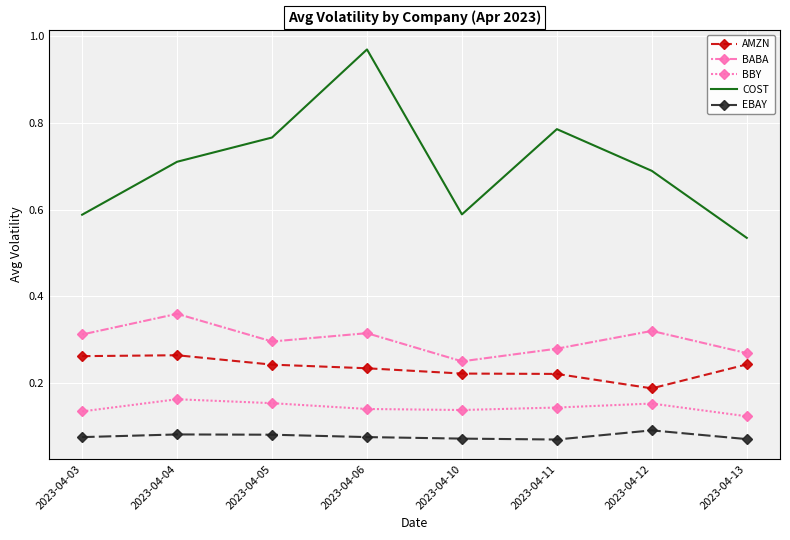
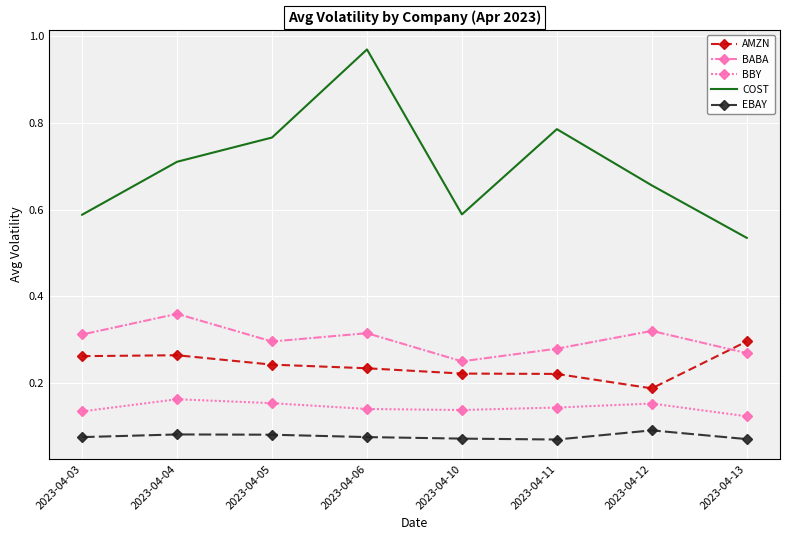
  {
    "AMZN": {
      "2023-04-03": 0.26,
      "2023-04-04": 0.26,
      "2023-04-05": 0.24,
      "2023-04-06": 0.23,
      "2023-04-10": 0.22,
      "2023-04-11": 0.22,
      "2023-04-12": 0.19,
-     "2023-04-13": 0.24
+     "2023-04-13": 0.30
    },
    "COST": {
      "2023-04-03": 0.59,
      "2023-04-04": 0.71,
      "2023-04-05": 0.77,
      "2023-04-06": 0.97,
      "2023-04-10": 0.59,
      "2023-04-11": 0.79,
-     "2023-04-12": 0.69,
+     "2023-04-12": 0.66,
      "2023-04-13": 0.53
    },
    "EBAY": {
      "2023-04-03": 0.08,
      "2023-04-04": 0.08,
      "2023-04-05": 0.08,
      "2023-04-06": 0.08,
      "2023-04-10": 0.07,
      "2023-04-11": 0.07,
      "2023-04-12": 0.09,
      "2023-04-13": 0.07
    }
  }
